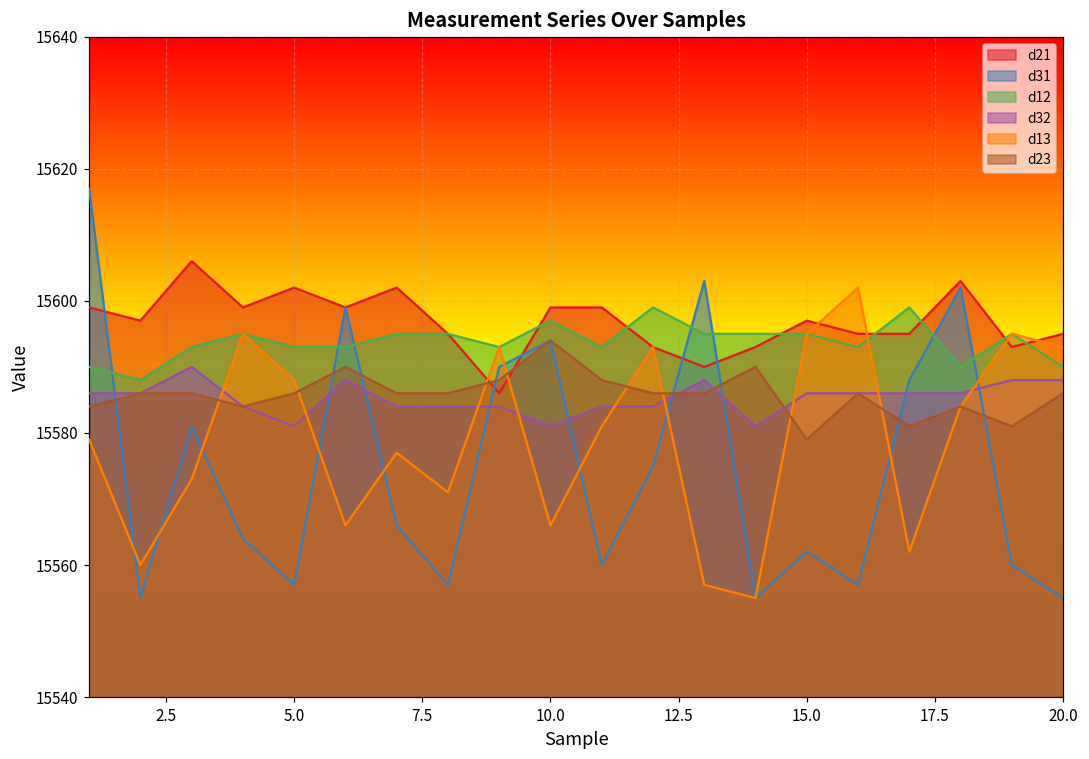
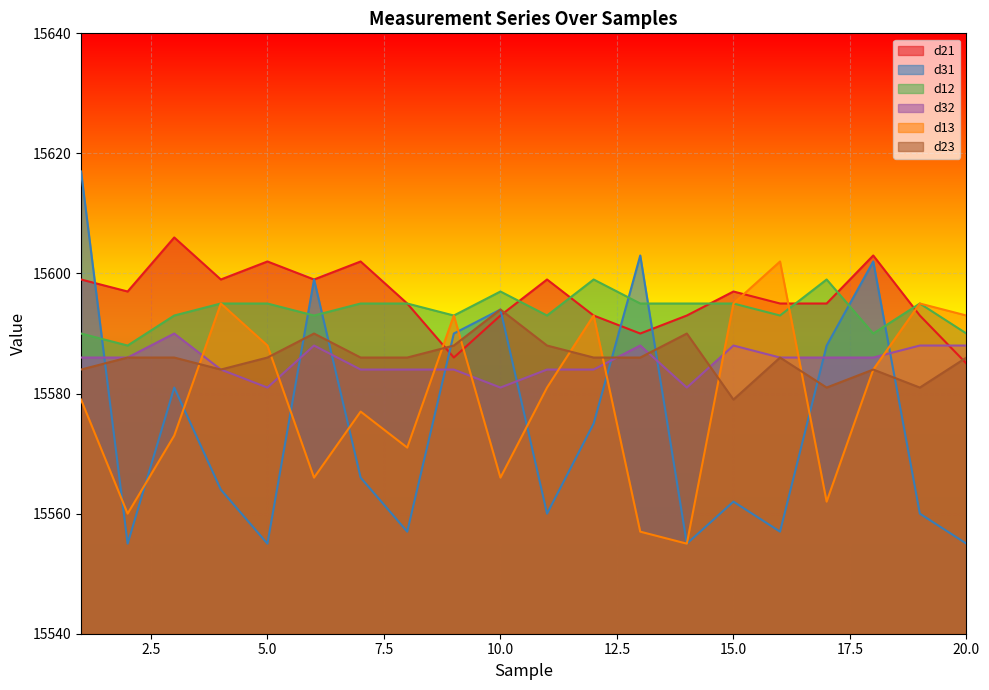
  {
    "d21": {
      "5.0": 15602,
-     "10.0": 15599,
+     "10.0": 15593,
      "15.0": 15597,
-     "20.0": 15595
+     "20.0": 15585
    },
    "d31": {
-     "5.0": 15557,
+     "5.0": 15555,
      "15.0": 15562,
      "20.0": 15555
    },
    "d12": {
-     "5.0": 15593,
+     "5.0": 15595,
      "10.0": 15597,
      "20.0": 15590
    },
    "d32": {
      "5.0": 15581,
      "10.0": 15581,
-     "15.0": 15586,
+     "15.0": 15588,
      "20.0": 15588
    },
    "d13": {
      "5.0": 15588,
      "10.0": 15566,
      "20.0": 15593
    },
    "d23": {
      "5.0": 15586,
      "15.0": 15579,
      "20.0": 15586
    }
  }
